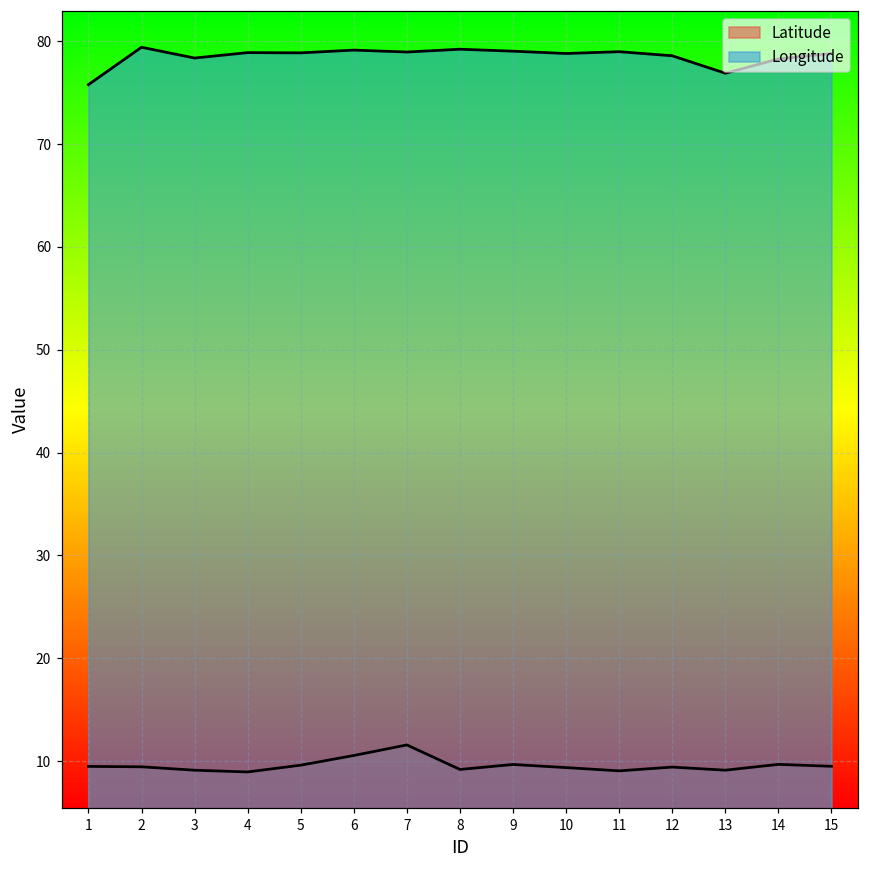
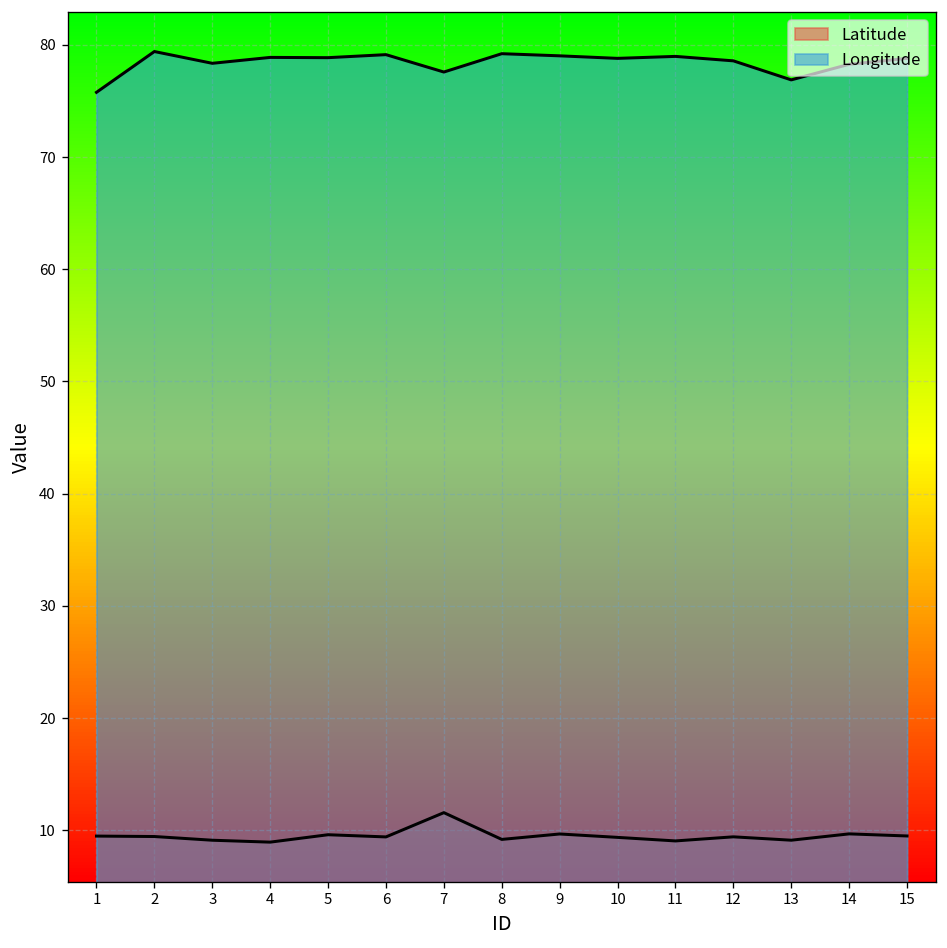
  {
    "Latitude": {
      "1": 9,
      "2": 9,
      "3": 9,
      "4": 9,
      "5": 10,
-     "6": 11,
+     "6": 9,
      "7": 12,
      "8": 9,
      "9": 10,
      "10": 9,
      "11": 9,
      "12": 9,
      "13": 9,
      "14": 10,
      "15": 9
    },
    "Longitude": {
      "1": 76,
      "2": 79,
      "3": 78,
      "4": 79,
      "5": 79,
      "6": 79,
-     "7": 79,
+     "7": 78,
      "8": 79,
      "9": 79,
      "10": 79,
      "11": 79,
      "12": 79,
      "13": 77
    }
  }
